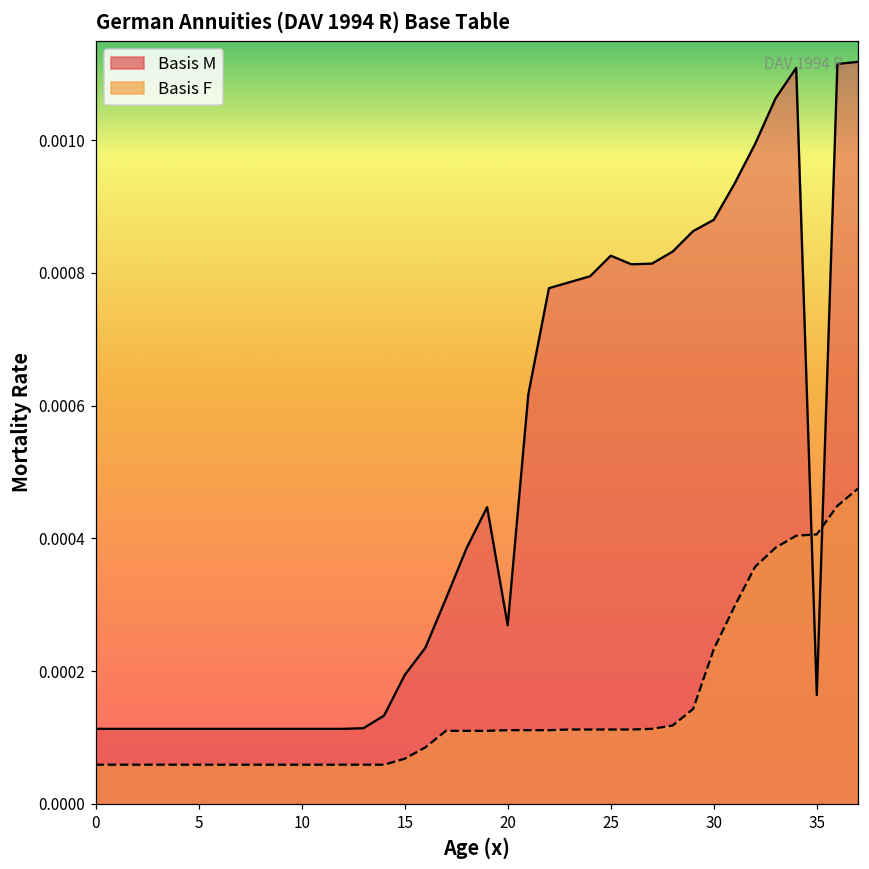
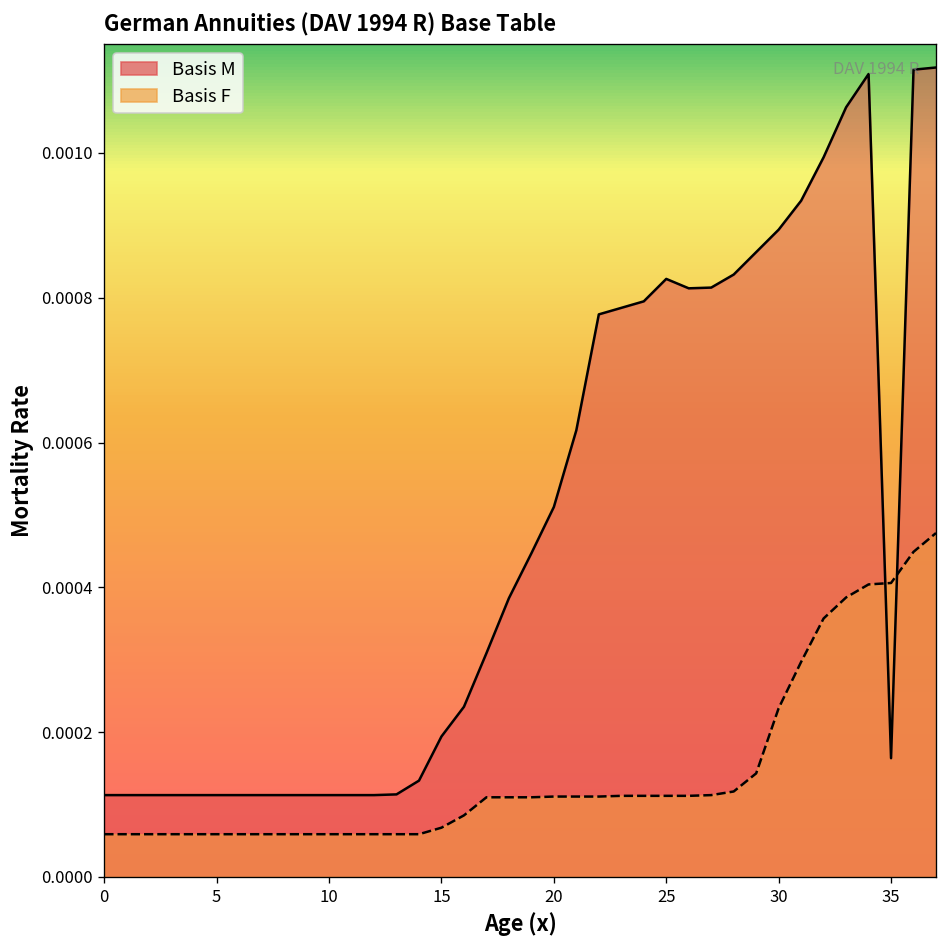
  {
    "Basis M": {
      "0": 0.00011,
      "5": 0.00011,
      "10": 0.00011,
      "15": 0.00019,
-     "20": 0.00027,
+     "20": 0.00051,
      "25": 0.00083,
-     "30": 0.00088,
+     "30": 0.00089,
      "35": 0.00016
    },
    "Basis F": {
      "0": 0.00006,
      "5": 0.00006,
      "10": 0.00006,
      "15": 0.00007,
      "20": 0.00011,
      "25": 0.00011,
      "30": 0.00023,
      "35": 0.00041
    }
  }
